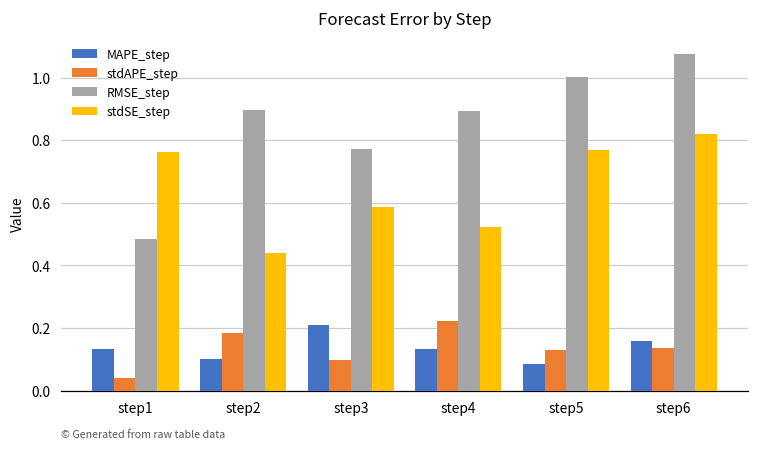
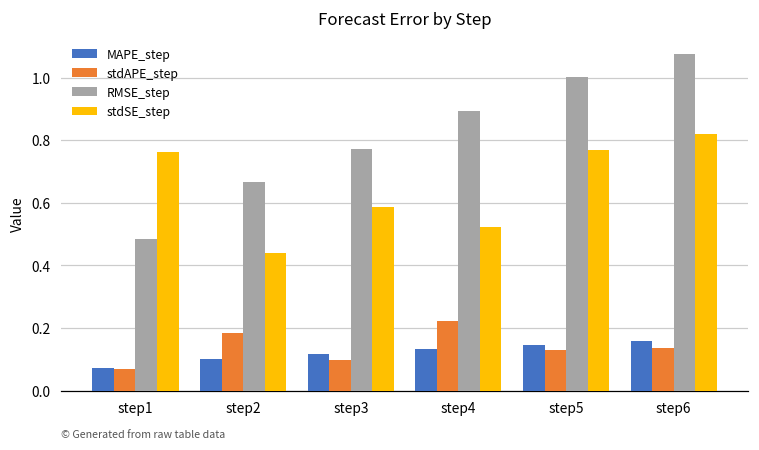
  {
    "MAPE_step": {
-     "step1": 0.13,
+     "step1": 0.07,
      "step2": 0.10,
-     "step3": 0.21,
+     "step3": 0.12,
      "step4": 0.13,
-     "step5": 0.09,
+     "step5": 0.15,
      "step6": 0.16
    },
    "stdAPE_step": {
-     "step1": 0.04,
+     "step1": 0.07,
      "step2": 0.18,
      "step3": 0.10,
      "step4": 0.22,
      "step5": 0.13,
      "step6": 0.14
    },
    "RMSE_step": {
      "step1": 0.49,
-     "step2": 0.90,
+     "step2": 0.67,
      "step3": 0.77,
      "step4": 0.89,
      "step5": 1.00,
      "step6": 1.08
    },
    "stdSE_step": {
      "step1": 0.76,
      "step2": 0.44,
      "step3": 0.59,
      "step4": 0.52,
      "step5": 0.77,
      "step6": 0.82
    }
  }
